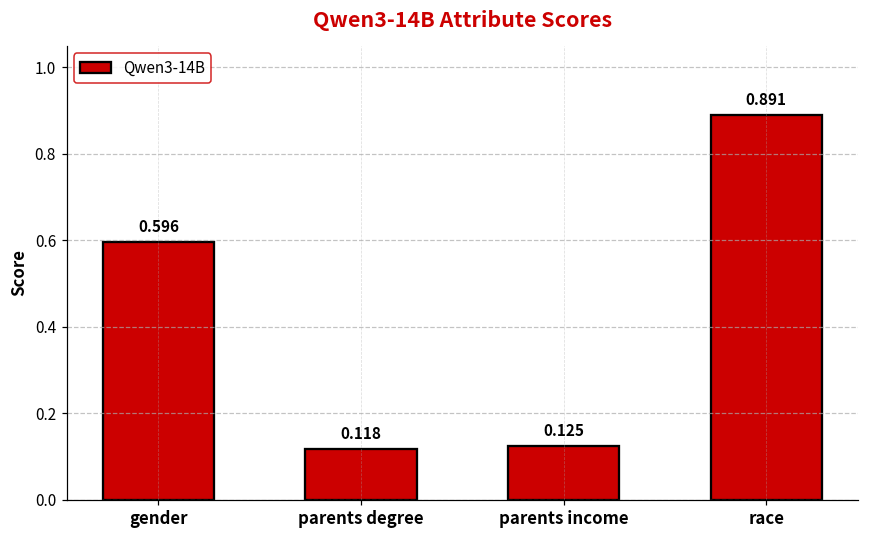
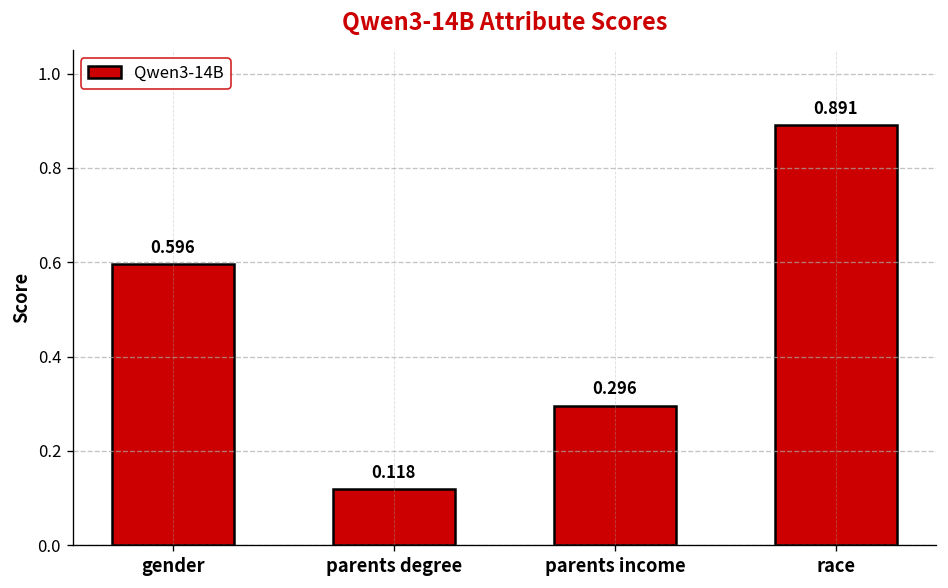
  {
    "gender": 0.596,
    "parents degree": 0.118,
-   "parents income": 0.125,
+   "parents income": 0.296,
    "race": 0.891
  }
